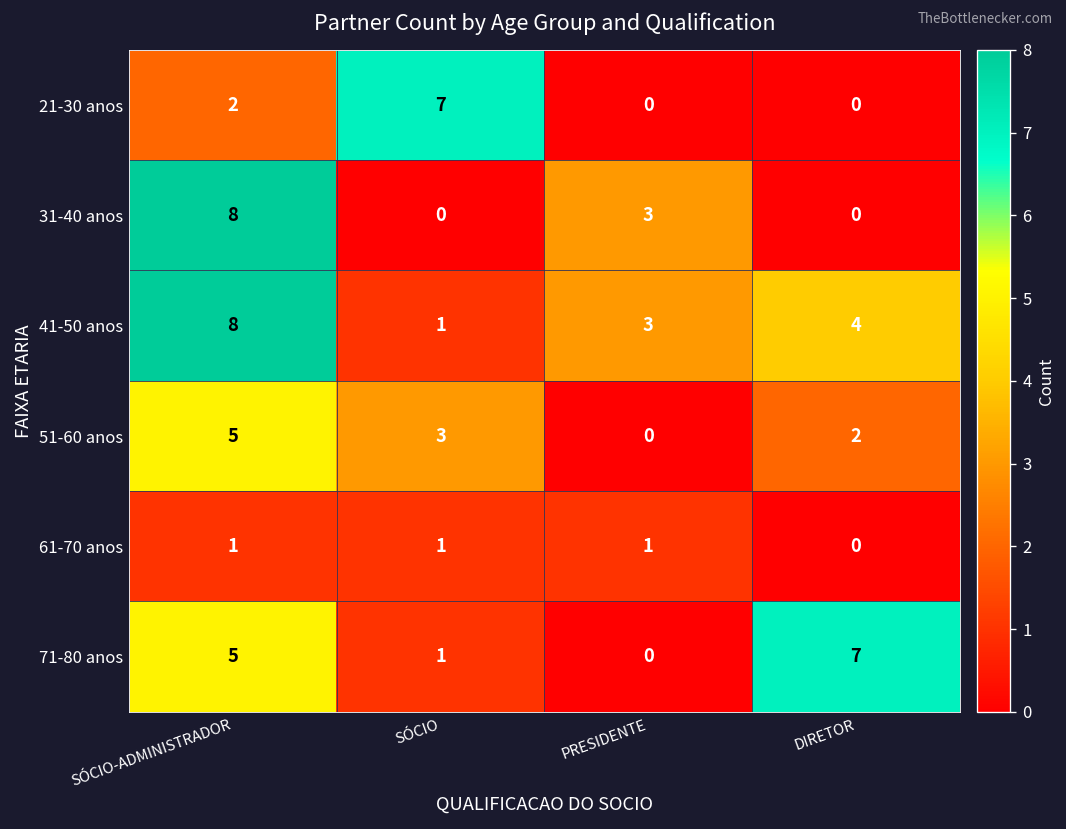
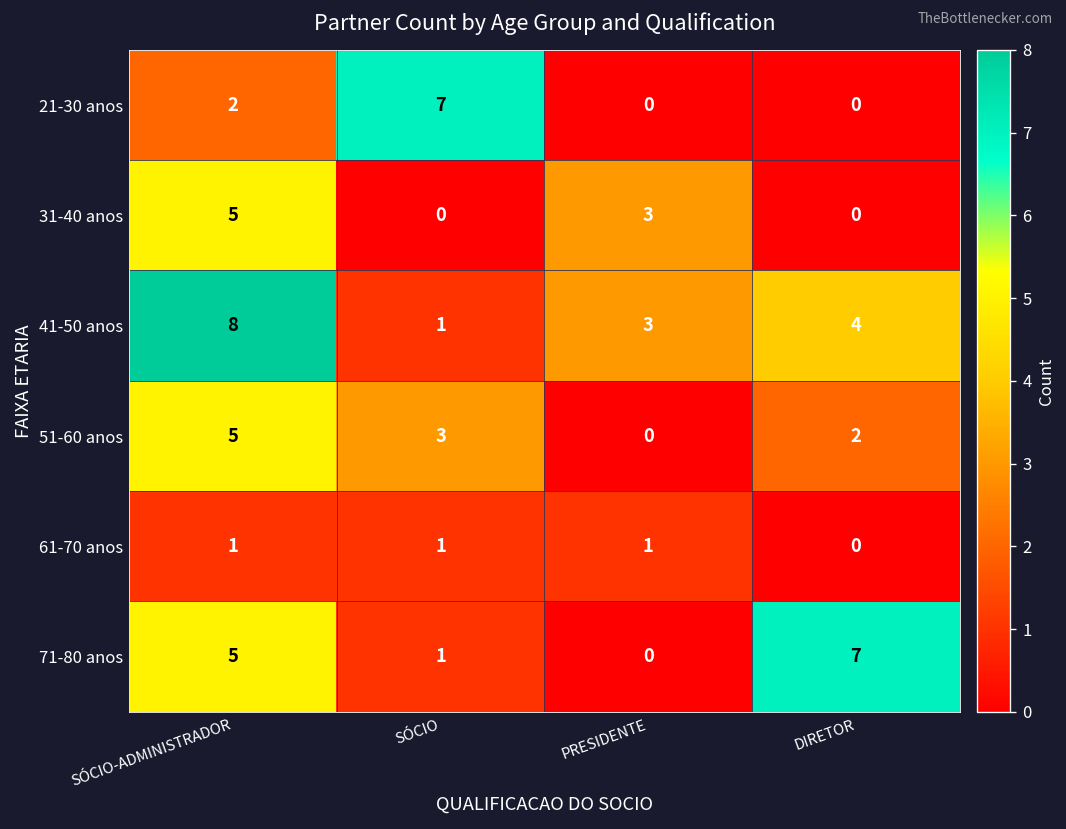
  {
    "21-30 anos": {
      "SÓCIO-ADMINISTRADOR": 2,
      "SÓCIO": 7,
      "PRESIDENTE": 0,
      "DIRETOR": 0
    },
    "31-40 anos": {
-     "SÓCIO-ADMINISTRADOR": 8,
+     "SÓCIO-ADMINISTRADOR": 5,
      "SÓCIO": 0,
      "PRESIDENTE": 3,
      "DIRETOR": 0
    },
    "41-50 anos": {
      "SÓCIO-ADMINISTRADOR": 8,
      "SÓCIO": 1,
      "PRESIDENTE": 3,
      "DIRETOR": 4
    },
    "51-60 anos": {
      "SÓCIO-ADMINISTRADOR": 5,
      "SÓCIO": 3,
      "PRESIDENTE": 0,
      "DIRETOR": 2
    },
    "61-70 anos": {
      "SÓCIO-ADMINISTRADOR": 1,
      "SÓCIO": 1,
      "PRESIDENTE": 1,
      "DIRETOR": 0
    },
    "71-80 anos": {
      "SÓCIO-ADMINISTRADOR": 5,
      "SÓCIO": 1,
      "PRESIDENTE": 0,
      "DIRETOR": 7
    }
  }
